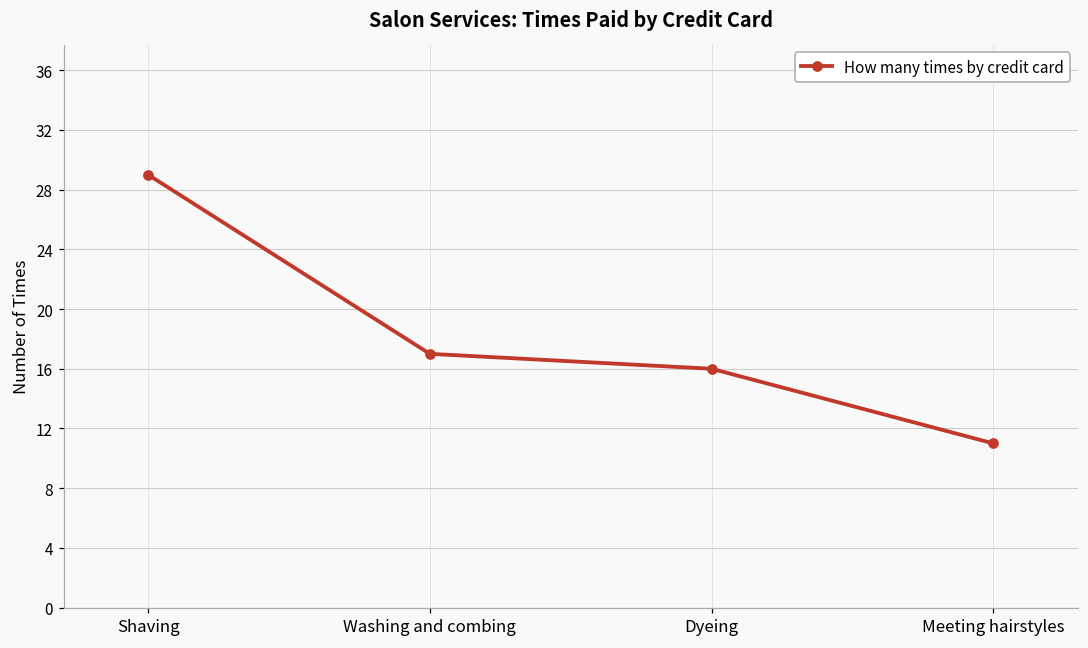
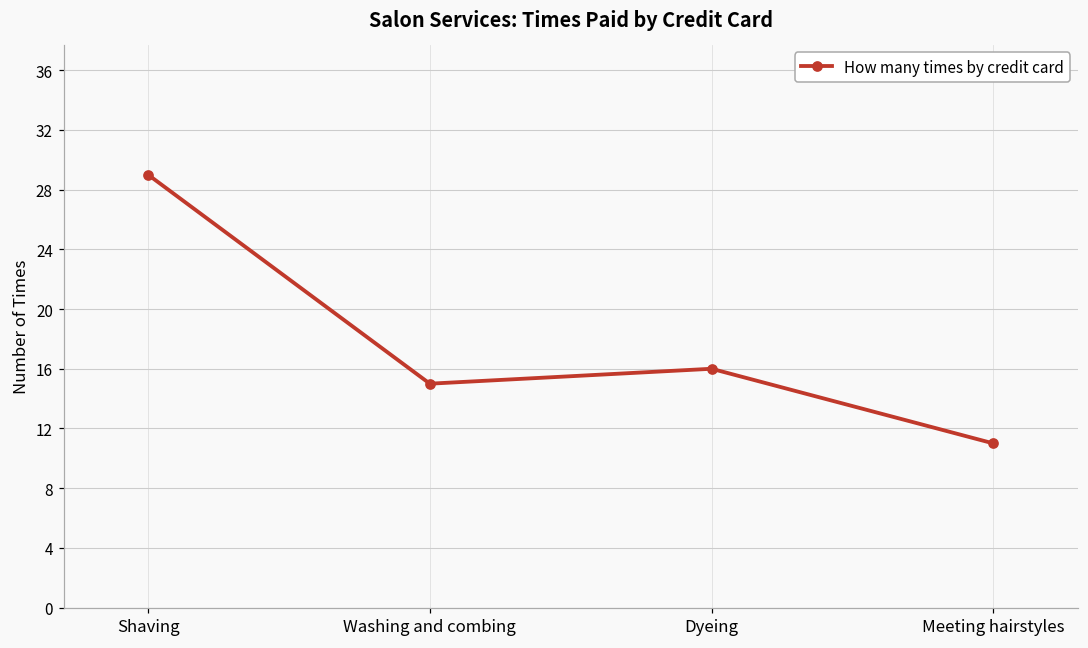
  {
    "Shaving": 29,
-   "Washing and combing": 17,
+   "Washing and combing": 15,
    "Dyeing": 16,
    "Meeting hairstyles": 11
  }
